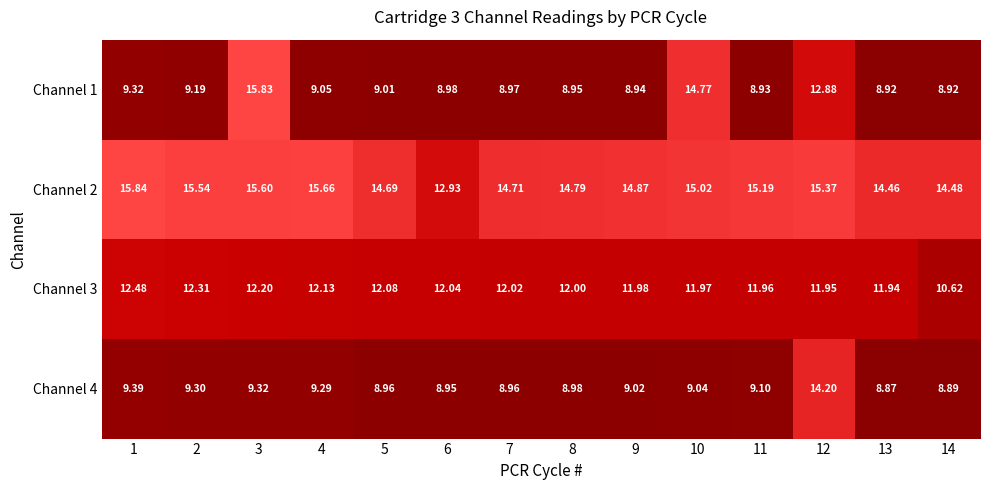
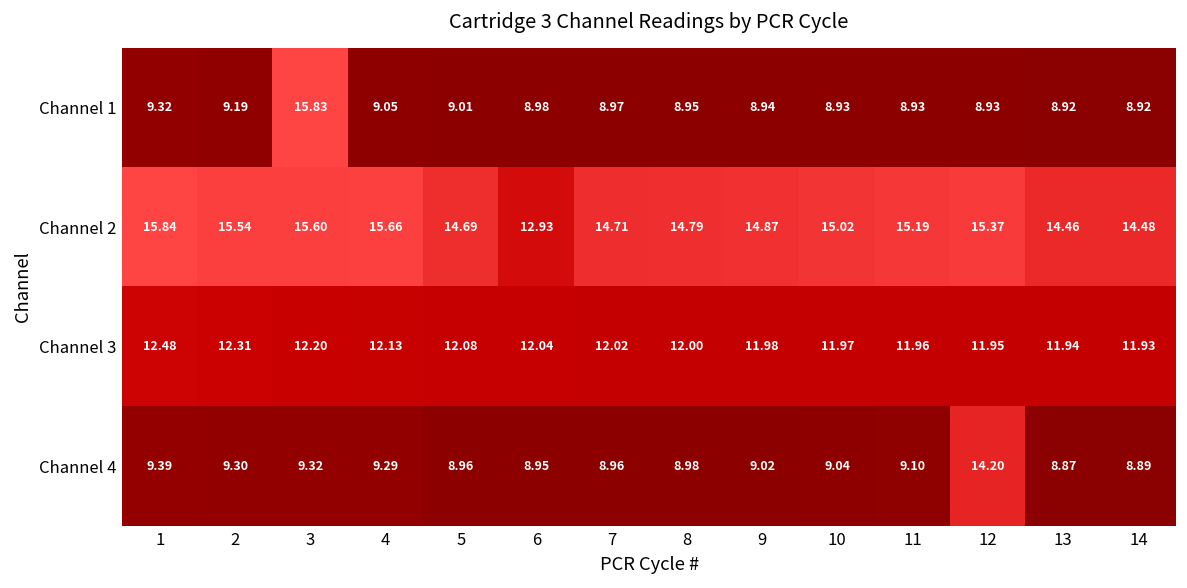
  {
    "Channel 1": {
      "1": 9.32,
      "2": 9.19,
      "3": 15.83,
      "4": 9.05,
      "5": 9.01,
      "6": 8.98,
      "7": 8.97,
      "8": 8.95,
      "9": 8.94,
-     "10": 14.77,
+     "10": 8.93,
      "11": 8.93,
-     "12": 12.88,
+     "12": 8.93,
      "13": 8.92,
      "14": 8.92
    },
    "Channel 2": {
      "1": 15.84,
      "2": 15.54,
      "3": 15.60,
      "4": 15.66,
      "5": 14.69,
      "6": 12.93,
      "7": 14.71,
      "8": 14.79,
      "9": 14.87,
      "10": 15.02,
      "11": 15.19,
      "12": 15.37,
      "13": 14.46,
      "14": 14.48
    },
    "Channel 3": {
      "1": 12.48,
      "2": 12.31,
      "3": 12.20,
      "4": 12.13,
      "5": 12.08,
      "6": 12.04,
      "7": 12.02,
      "8": 12.00,
      "9": 11.98,
      "10": 11.97,
      "11": 11.96,
      "12": 11.95,
      "13": 11.94,
-     "14": 10.62
+     "14": 11.93
    },
    "Channel 4": {
      "1": 9.39,
      "2": 9.30,
      "3": 9.32,
      "4": 9.29,
      "5": 8.96,
      "6": 8.95,
      "7": 8.96,
      "8": 8.98,
      "9": 9.02,
      "10": 9.04,
      "11": 9.10,
      "12": 14.20,
      "13": 8.87,
      "14": 8.89
    }
  }
